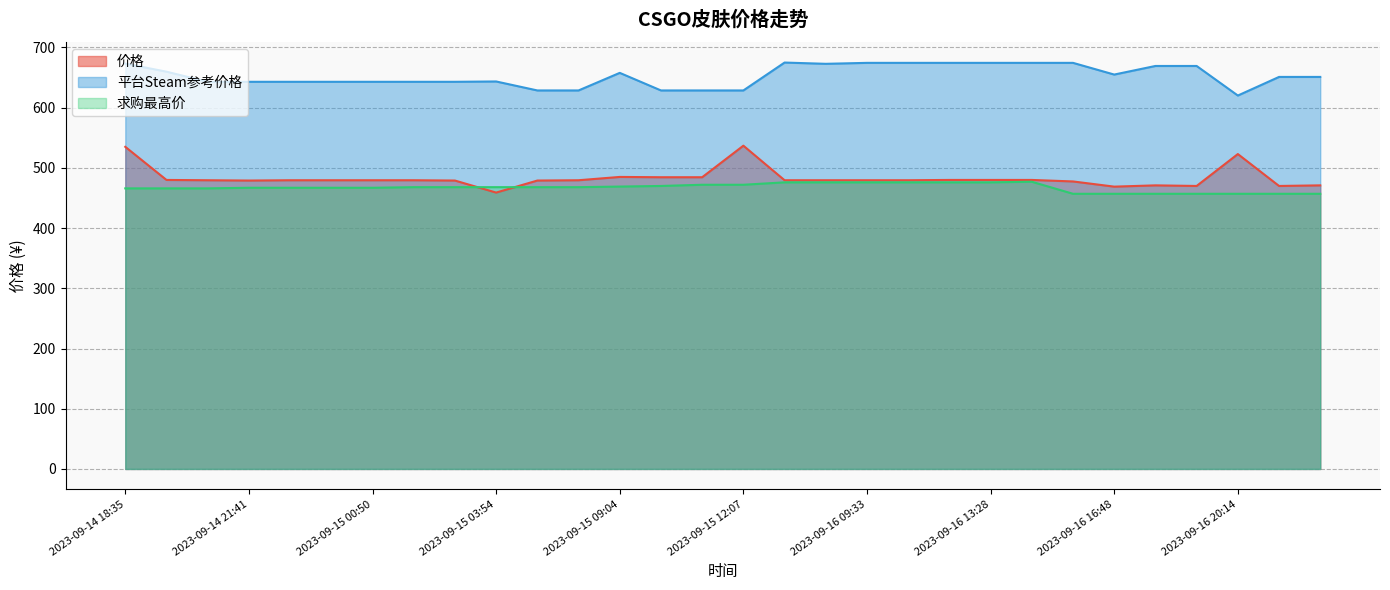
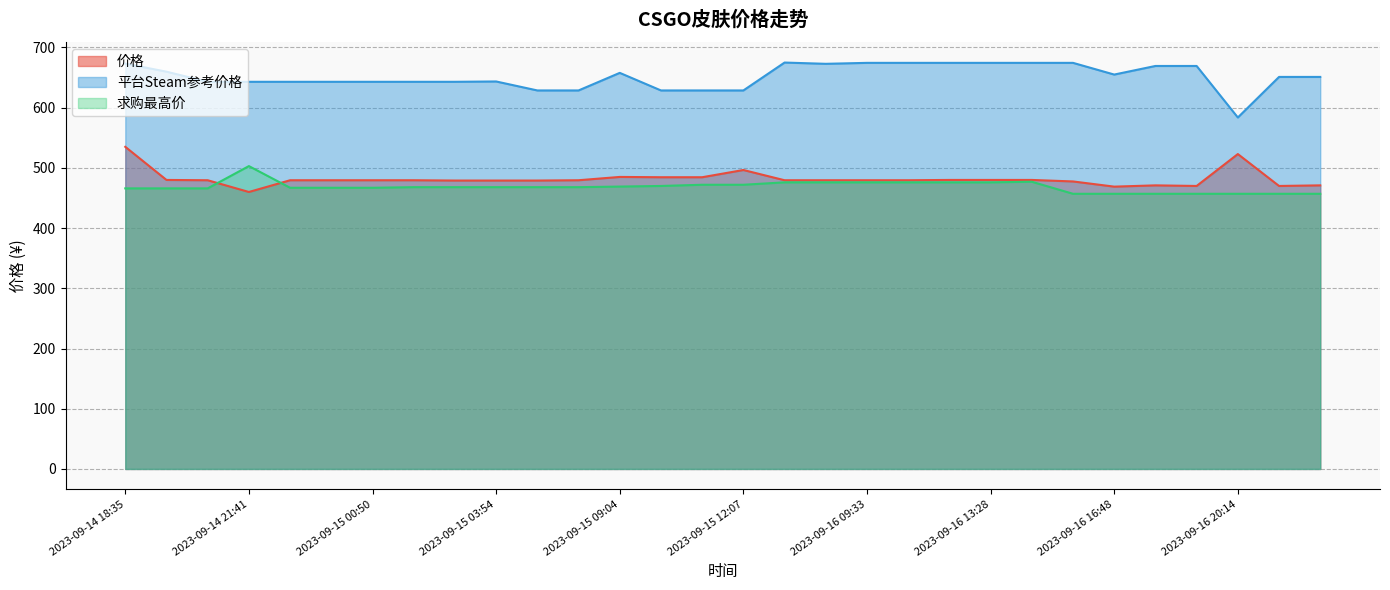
  {
    "价格": {
      "2023-09-14 18:35": 540,
-     "2023-09-14 21:41": 480,
+     "2023-09-14 21:41": 460,
      "2023-09-15 00:50": 480,
-     "2023-09-15 03:54": 460,
+     "2023-09-15 03:54": 480,
      "2023-09-15 09:04": 490,
-     "2023-09-15 12:07": 540,
+     "2023-09-15 12:07": 500,
      "2023-09-16 16:48": 470,
      "2023-09-16 20:14": 520
    },
    "平台Steam参考价格": {
      "2023-09-14 21:41": 640,
      "2023-09-15 00:50": 640,
      "2023-09-15 03:54": 640,
      "2023-09-15 09:04": 660,
      "2023-09-15 12:07": 630,
      "2023-09-16 09:33": 670,
      "2023-09-16 13:28": 670,
      "2023-09-16 16:48": 660,
-     "2023-09-16 20:14": 620
+     "2023-09-16 20:14": 580
    },
    "求购最高价": {
      "2023-09-14 18:35": 470,
-     "2023-09-14 21:41": 470,
+     "2023-09-14 21:41": 500,
      "2023-09-15 00:50": 470,
      "2023-09-15 03:54": 470,
      "2023-09-15 09:04": 470,
      "2023-09-15 12:07": 470,
      "2023-09-16 16:48": 460,
      "2023-09-16 20:14": 460
    }
  }
